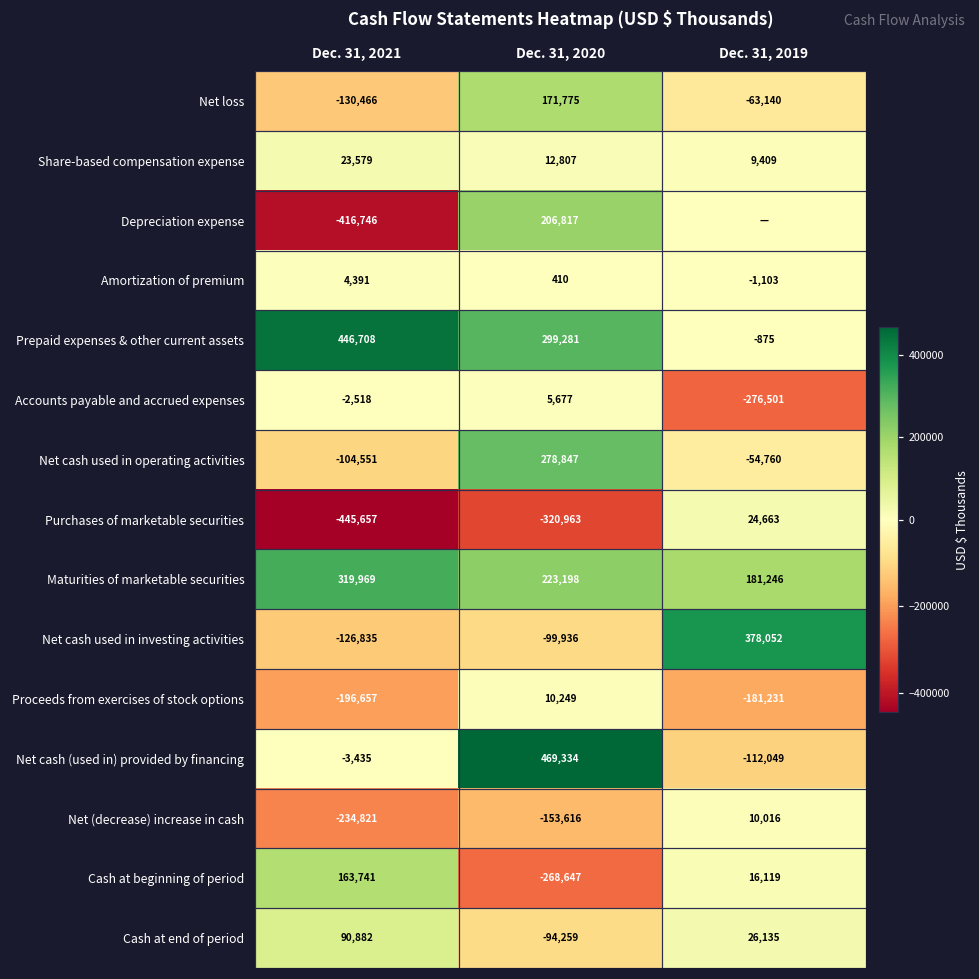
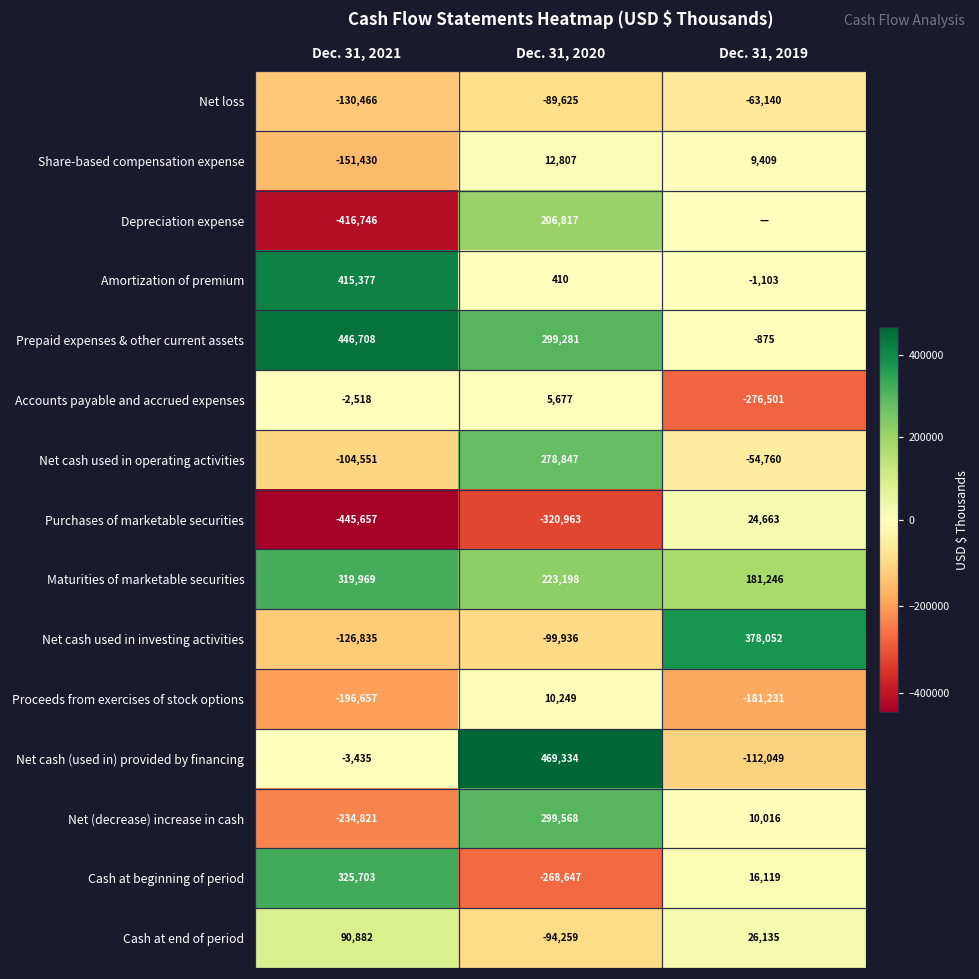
  {
    "Net loss": {
      "Dec. 31, 2021": "-130,466",
-     "Dec. 31, 2020": "171,775",
+     "Dec. 31, 2020": "-89,625",
      "Dec. 31, 2019": "-63,140"
    },
    "Share-based compensation expense": {
-     "Dec. 31, 2021": "23,579",
+     "Dec. 31, 2021": "-151,430",
      "Dec. 31, 2020": "12,807",
      "Dec. 31, 2019": "9,409"
    },
    "Depreciation expense": {
      "Dec. 31, 2021": "-416,746",
      "Dec. 31, 2020": "206,817"
    },
    "Amortization of premium": {
-     "Dec. 31, 2021": "4,391",
+     "Dec. 31, 2021": "415,377",
      "Dec. 31, 2020": "410",
      "Dec. 31, 2019": "-1,103"
    },
    "Prepaid expenses & other current assets": {
      "Dec. 31, 2021": "446,708",
      "Dec. 31, 2020": "299,281",
      "Dec. 31, 2019": "-875"
    },
    "Accounts payable and accrued expenses": {
      "Dec. 31, 2021": "-2,518",
      "Dec. 31, 2020": "5,677",
      "Dec. 31, 2019": "-276,501"
    },
    "Net cash used in operating activities": {
      "Dec. 31, 2021": "-104,551",
      "Dec. 31, 2020": "278,847",
      "Dec. 31, 2019": "-54,760"
    },
    "Purchases of marketable securities": {
      "Dec. 31, 2021": "-445,657",
      "Dec. 31, 2020": "-320,963",
      "Dec. 31, 2019": "24,663"
    },
    "Maturities of marketable securities": {
      "Dec. 31, 2021": "319,969",
      "Dec. 31, 2020": "223,198",
      "Dec. 31, 2019": "181,246"
    },
    "Net cash used in investing activities": {
      "Dec. 31, 2021": "-126,835",
      "Dec. 31, 2020": "-99,936",
      "Dec. 31, 2019": "378,052"
    },
    "Proceeds from exercises of stock options": {
      "Dec. 31, 2021": "-196,657",
      "Dec. 31, 2020": "10,249",
      "Dec. 31, 2019": "-181,231"
    },
    "Net cash (used in) provided by financing": {
      "Dec. 31, 2021": "-3,435",
      "Dec. 31, 2020": "469,334",
      "Dec. 31, 2019": "-112,049"
    },
    "Net (decrease) increase in cash": {
      "Dec. 31, 2021": "-234,821",
-     "Dec. 31, 2020": "-153,616",
+     "Dec. 31, 2020": "299,568",
      "Dec. 31, 2019": "10,016"
    },
    "Cash at beginning of period": {
-     "Dec. 31, 2021": "163,741",
+     "Dec. 31, 2021": "325,703",
      "Dec. 31, 2020": "-268,647",
      "Dec. 31, 2019": "16,119"
    },
    "Cash at end of period": {
      "Dec. 31, 2021": "90,882",
      "Dec. 31, 2020": "-94,259",
      "Dec. 31, 2019": "26,135"
    }
  }
